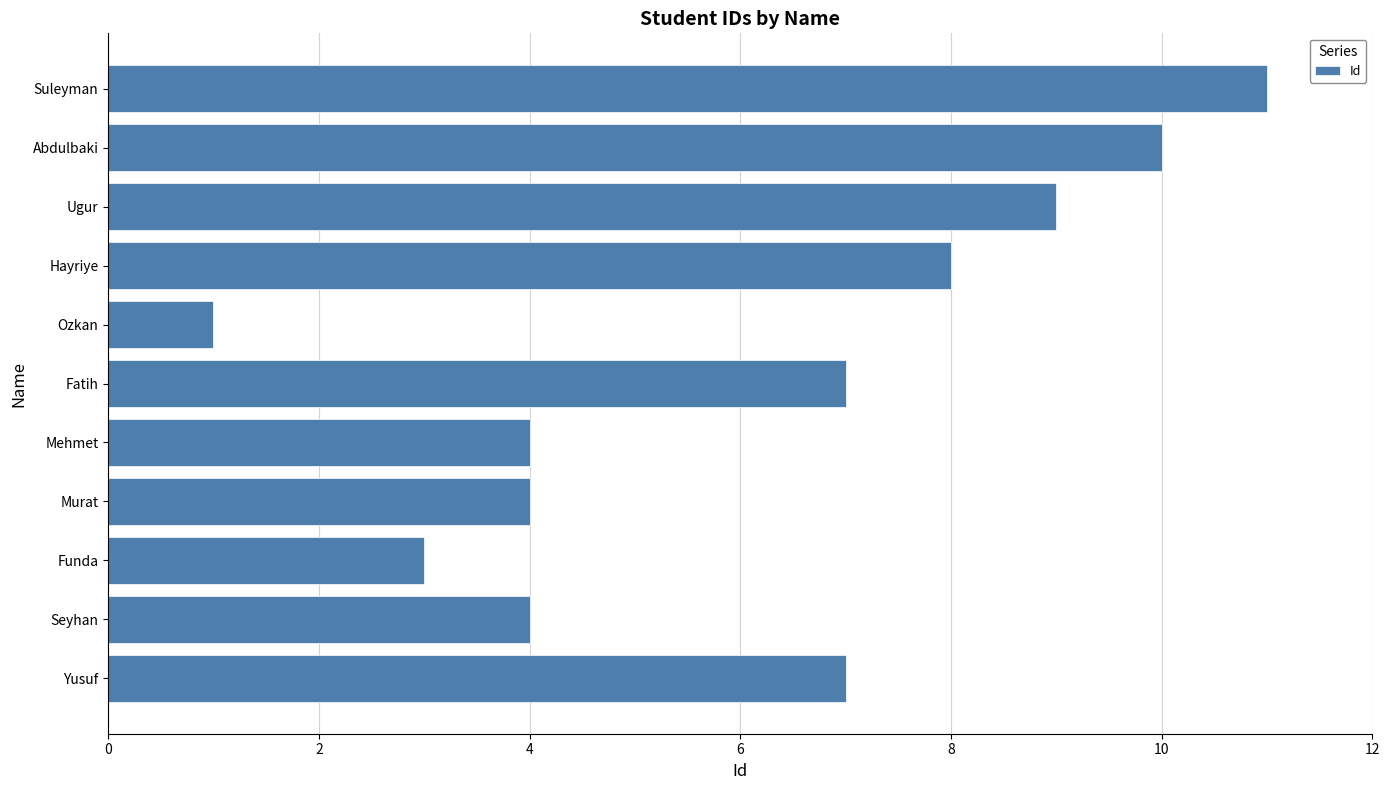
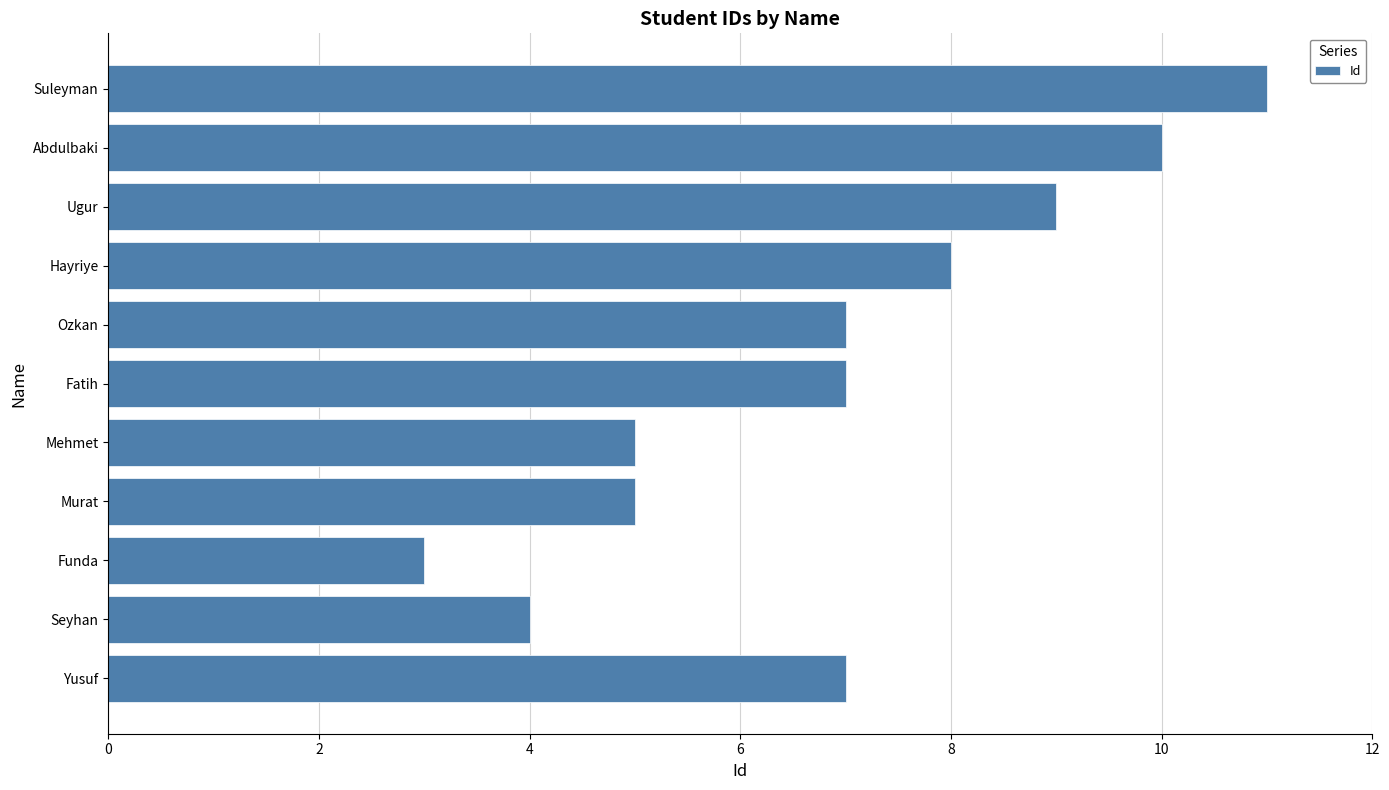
  {
    "Suleyman": 11,
    "Abdulbaki": 10,
    "Ugur": 9,
    "Hayriye": 8,
-   "Ozkan": 1,
+   "Ozkan": 7,
    "Fatih": 7,
-   "Mehmet": 4,
-   "Murat": 4,
+   "Mehmet": 5,
+   "Murat": 5,
    "Funda": 3,
    "Seyhan": 4,
    "Yusuf": 7
  }
